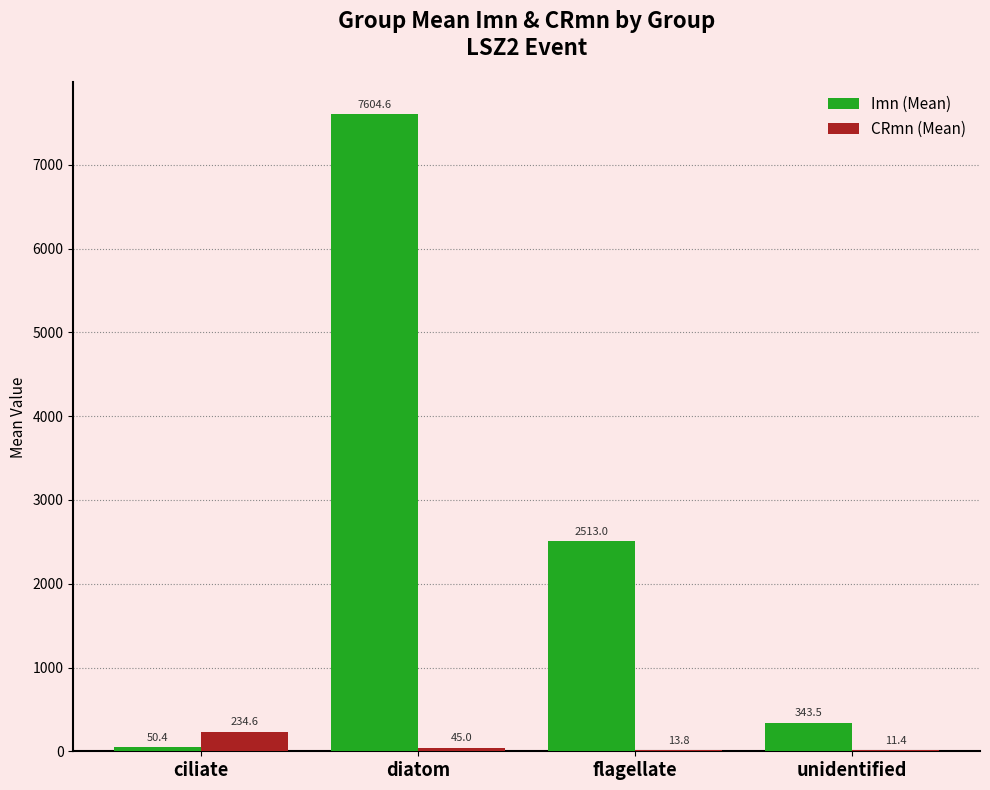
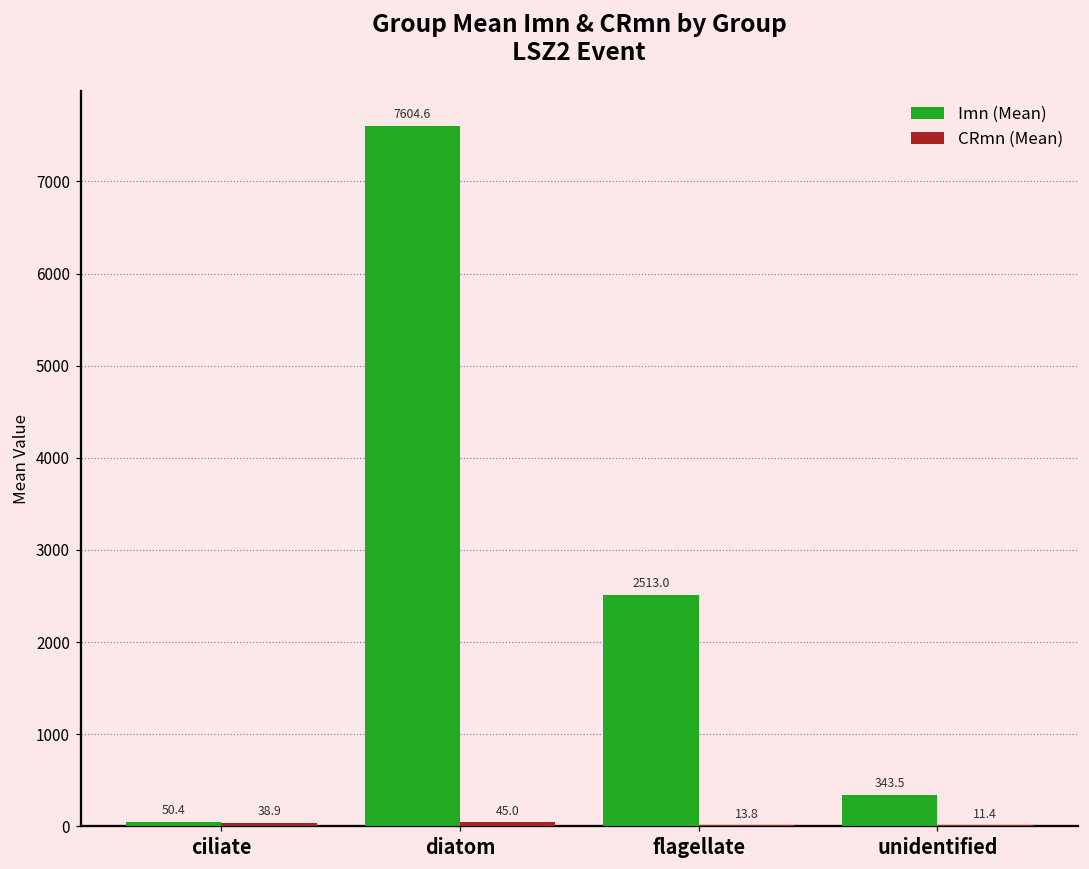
  {
    "Imn (Mean)": {
      "ciliate": 50.4,
      "diatom": 7604.6,
      "flagellate": 2513.0,
      "unidentified": 343.5
    },
    "CRmn (Mean)": {
-     "ciliate": 234.6,
+     "ciliate": 38.9,
      "diatom": 45.0,
      "flagellate": 13.8,
      "unidentified": 11.4
    }
  }
